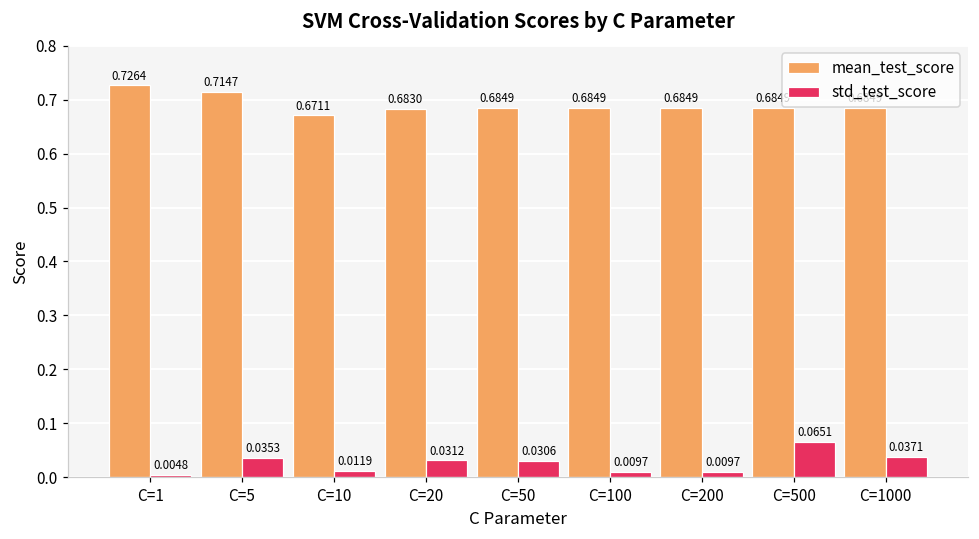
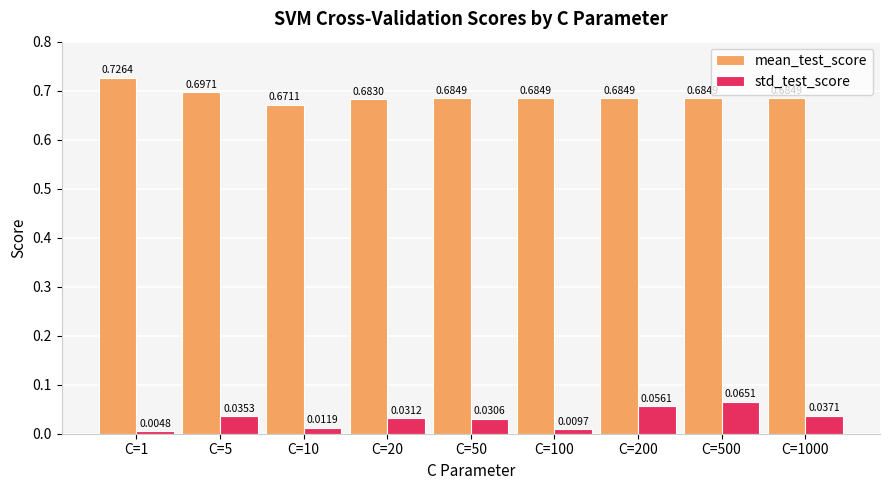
  {
    "mean_test_score": {
      "C=1": 0.7264,
-     "C=5": 0.7147,
+     "C=5": 0.6971,
      "C=10": 0.6711,
      "C=20": 0.6830,
      "C=50": 0.6849,
      "C=100": 0.6849,
      "C=200": 0.6849
    },
    "std_test_score": {
      "C=1": 0.0048,
      "C=5": 0.0353,
      "C=10": 0.0119,
      "C=20": 0.0312,
      "C=50": 0.0306,
      "C=100": 0.0097,
-     "C=200": 0.0097,
+     "C=200": 0.0561,
      "C=500": 0.0651,
      "C=1000": 0.0371
    }
  }
